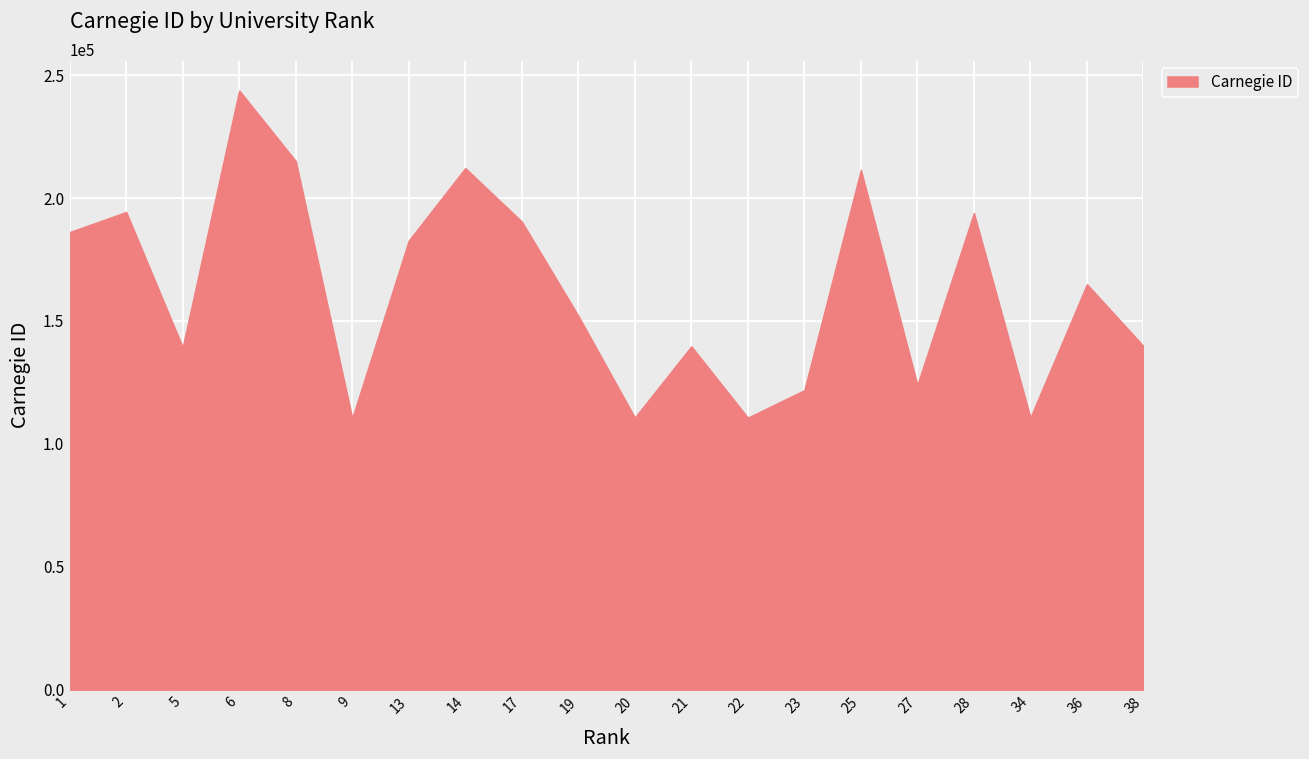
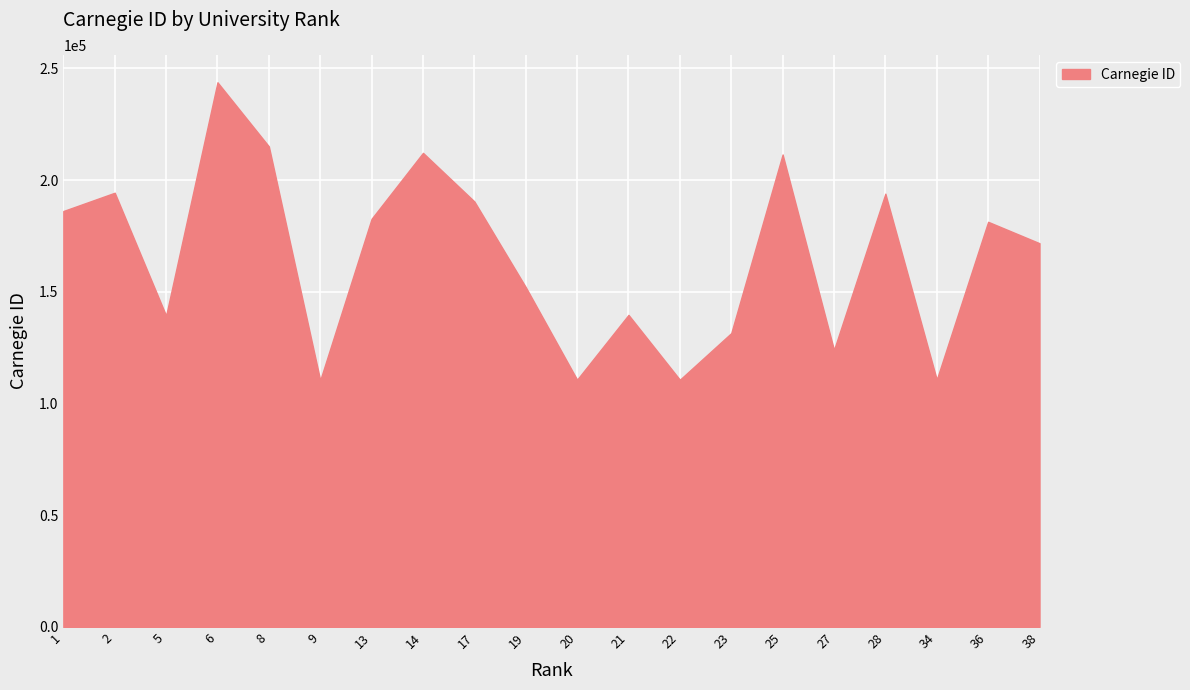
  {
    "1": 186000,
    "2": 194000,
    "5": 139000,
    "6": 244000,
    "8": 215000,
    "9": 110000,
    "13": 183000,
    "14": 212000,
    "17": 190000,
    "19": 152000,
    "20": 111000,
    "21": 140000,
    "22": 111000,
-   "23": 122000,
+   "23": 131000,
    "25": 211000,
    "27": 124000,
    "28": 194000,
    "34": 111000,
-   "36": 165000,
-   "38": 140000
+   "36": 181000,
+   "38": 172000
  }
